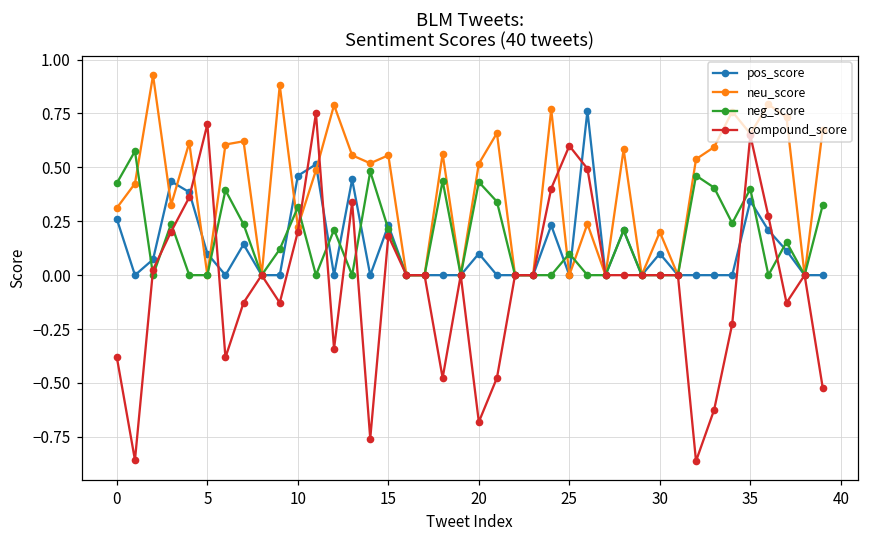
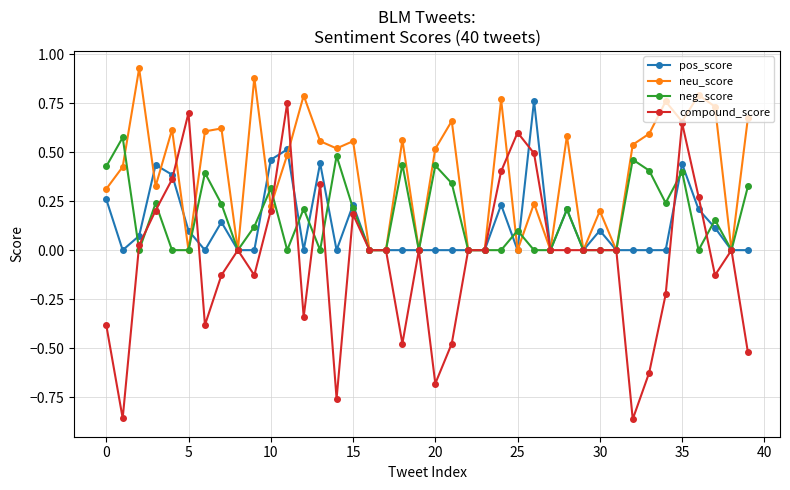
  {
    "pos_score": {
      "0": 0.26,
      "5": 0.10,
      "10": 0.46,
      "15": 0.23,
-     "20": 0.1,
+     "20": 0.0,
      "30": 0.10,
-     "35": 0.34
+     "35": 0.44
    },
    "neu_score": {
      "0": 0.31,
      "10": 0.23,
      "15": 0.56,
      "20": 0.52,
      "30": 0.20
    },
    "neg_score": {
      "0": 0.43,
      "10": 0.32,
      "15": 0.21,
      "20": 0.43,
      "25": 0.10,
      "35": 0.40
    },
    "compound_score": {
      "0": -0.38,
      "5": 0.70,
      "10": 0.20,
      "15": 0.18,
      "20": -0.68,
      "25": 0.60
    }
  }
